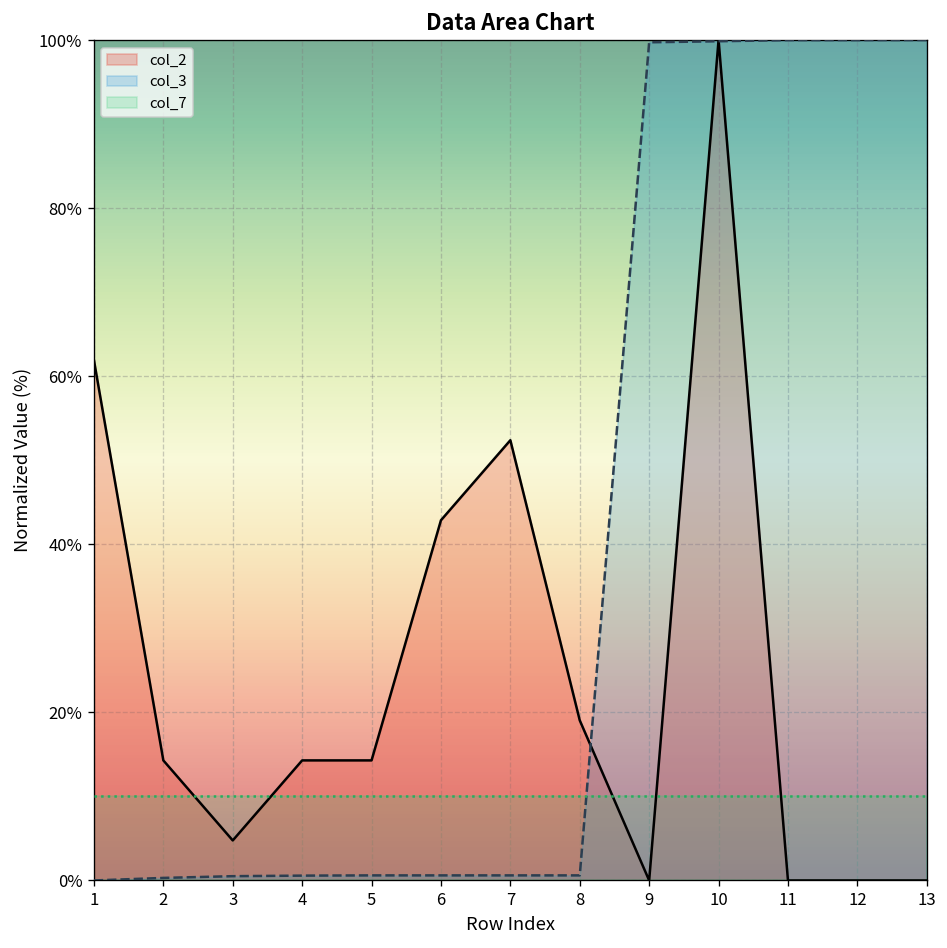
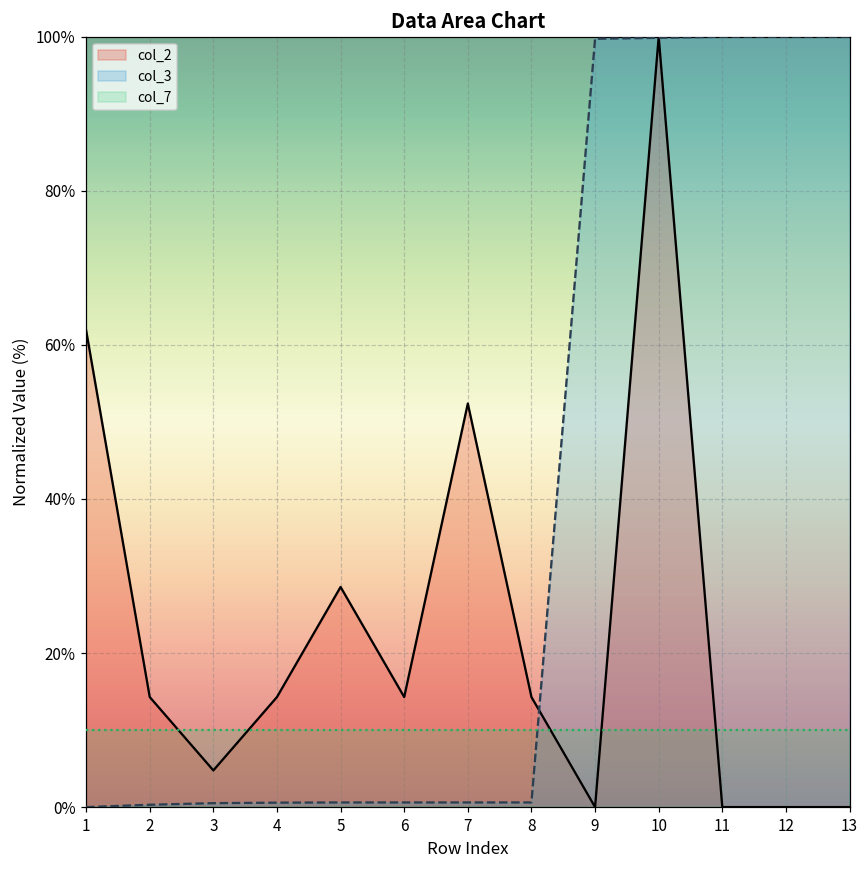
  {
    "col_2": {
      "1": "62%",
      "2": "14%",
      "3": "5%",
      "4": "14%",
-     "5": "14%",
-     "6": "43%",
+     "5": "29%",
+     "6": "14%",
      "7": "52%",
-     "8": "19%",
+     "8": "14%",
      "9": "0%",
      "11": "0%",
      "12": "0%",
      "13": "0%"
    }
  }
